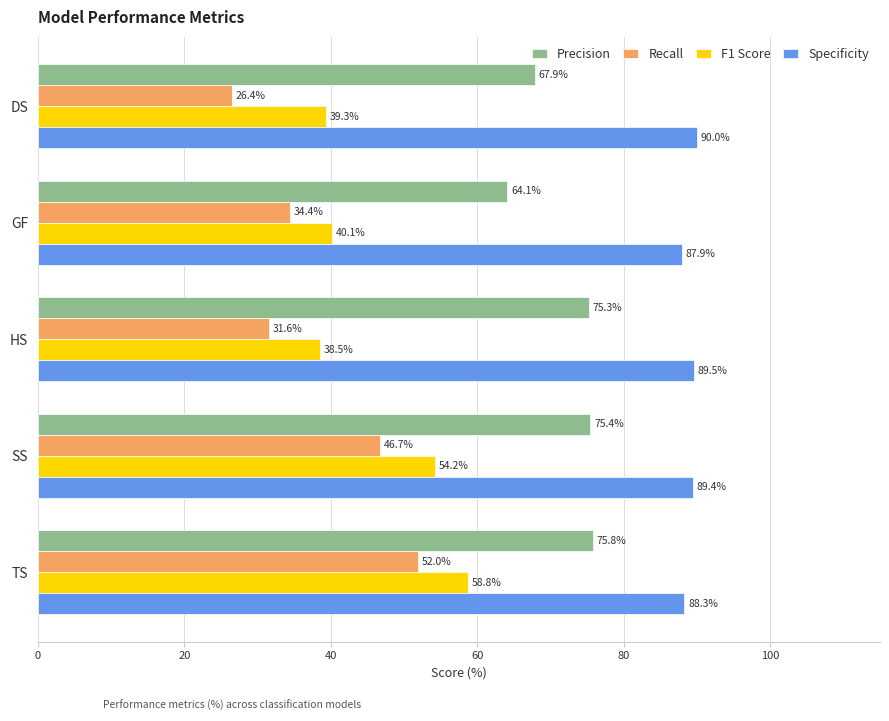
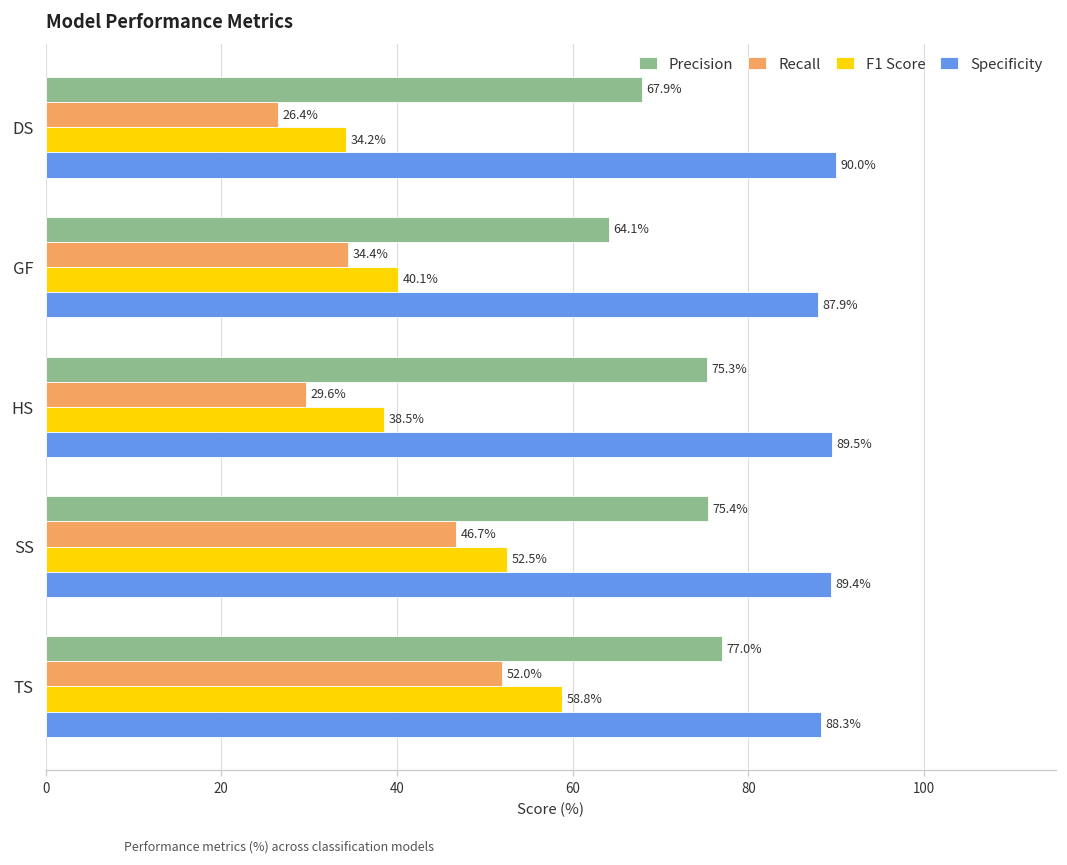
  {
    "Precision": {
      "DS": "67.9%",
      "GF": "64.1%",
      "HS": "75.3%",
      "SS": "75.4%",
-     "TS": "75.8%"
+     "TS": "77.0%"
    },
    "Recall": {
      "DS": "26.4%",
      "GF": "34.4%",
-     "HS": "31.6%",
+     "HS": "29.6%",
      "SS": "46.7%",
      "TS": "52.0%"
    },
    "F1 Score": {
-     "DS": "39.3%",
+     "DS": "34.2%",
      "GF": "40.1%",
      "HS": "38.5%",
-     "SS": "54.2%",
+     "SS": "52.5%",
      "TS": "58.8%"
    },
    "Specificity": {
      "DS": "90.0%",
      "GF": "87.9%",
      "HS": "89.5%",
      "SS": "89.4%",
      "TS": "88.3%"
    }
  }
